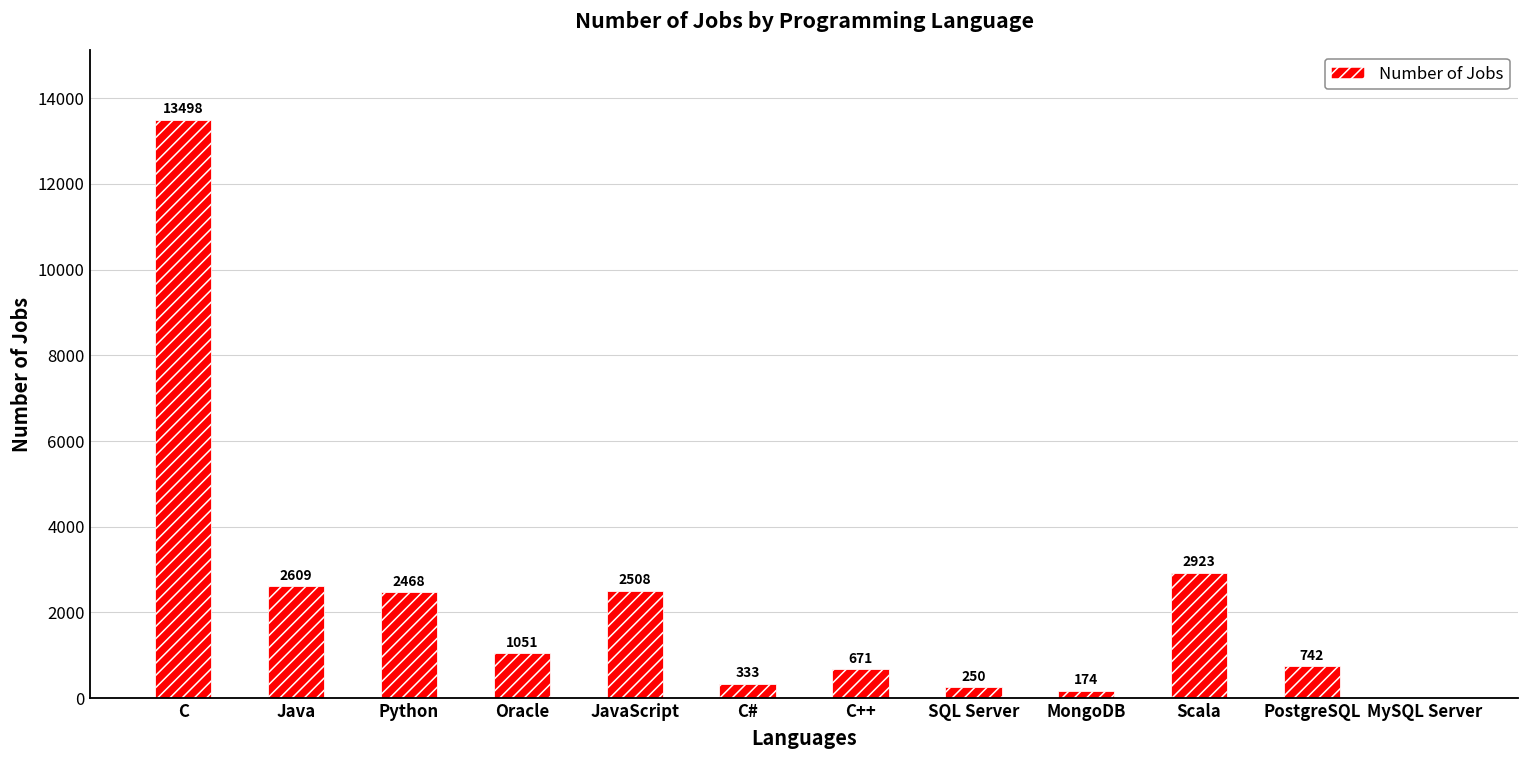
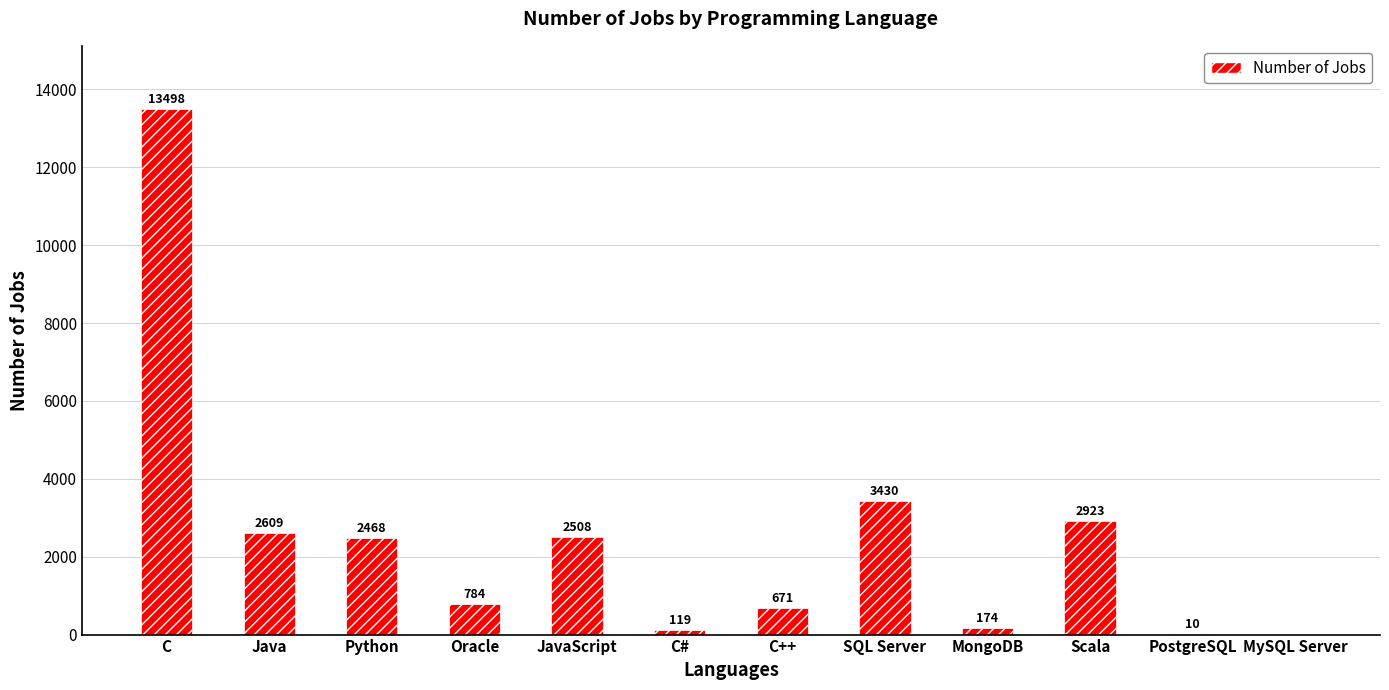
  {
    "C": 13498,
    "Java": 2609,
    "Python": 2468,
-   "Oracle": 1051,
+   "Oracle": 784,
    "JavaScript": 2508,
-   "C#": 333,
+   "C#": 119,
    "C++": 671,
-   "SQL Server": 250,
+   "SQL Server": 3430,
    "MongoDB": 174,
    "Scala": 2923,
-   "PostgreSQL": 742
+   "PostgreSQL": 10
  }
